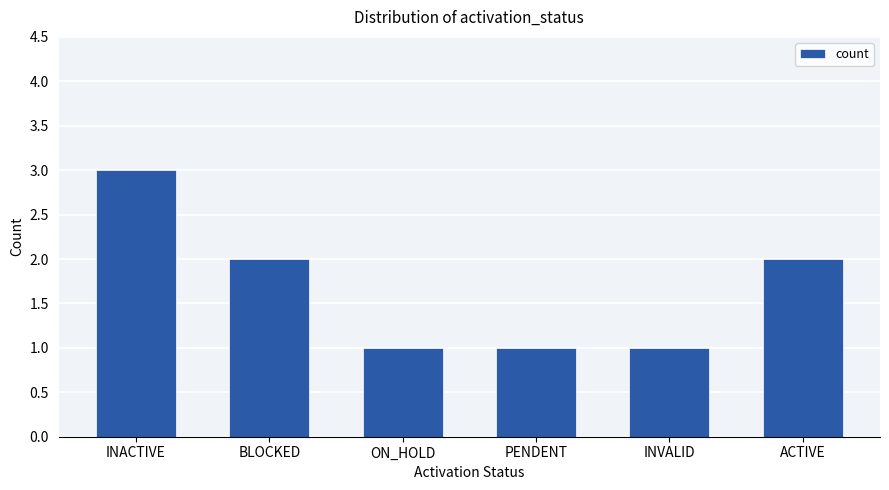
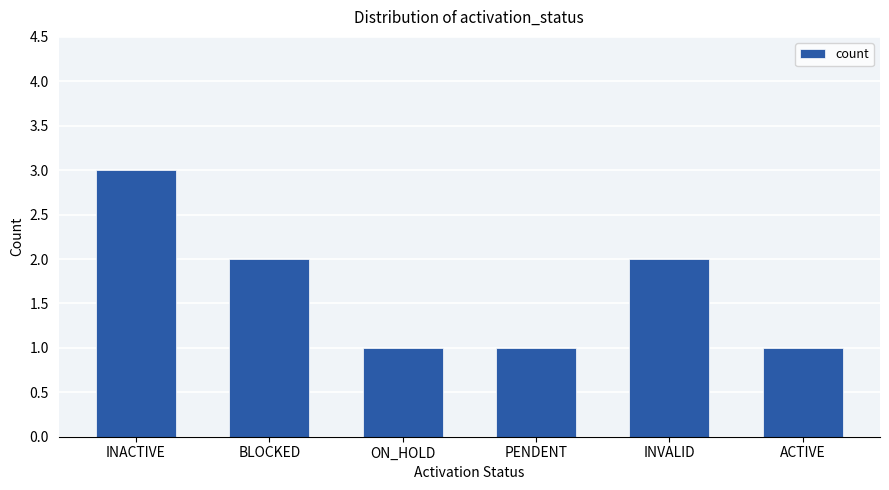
  {
    "INACTIVE": 3,
    "BLOCKED": 2,
    "ON_HOLD": 1,
    "PENDENT": 1,
-   "INVALID": 1,
-   "ACTIVE": 2
+   "INVALID": 2,
+   "ACTIVE": 1
  }
